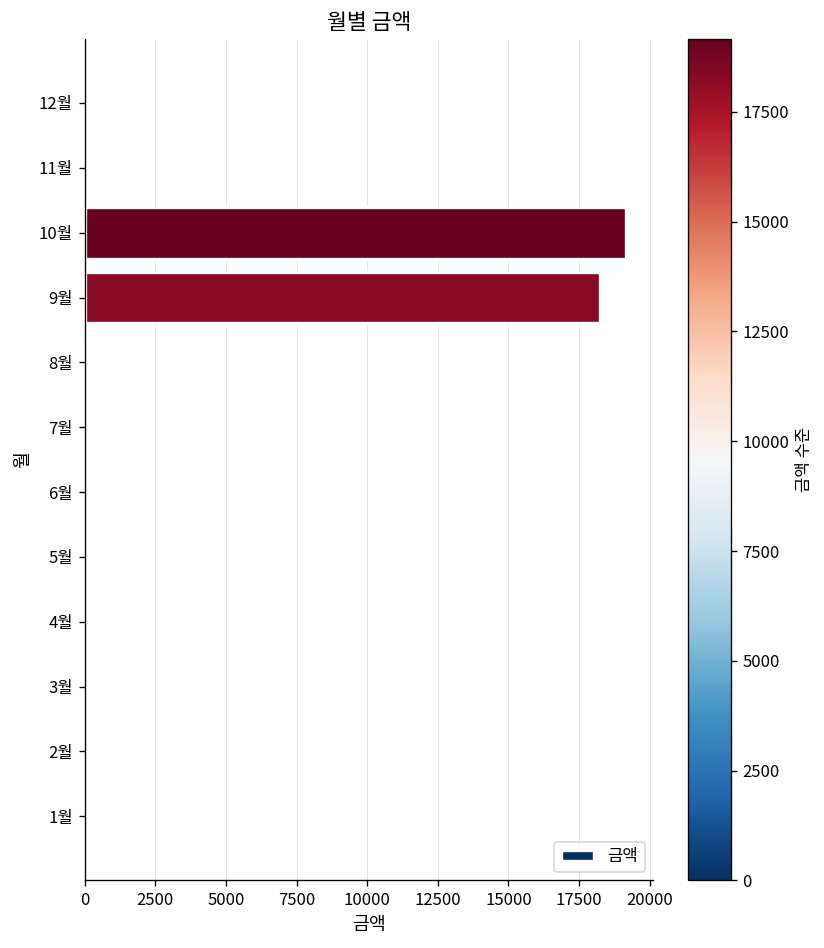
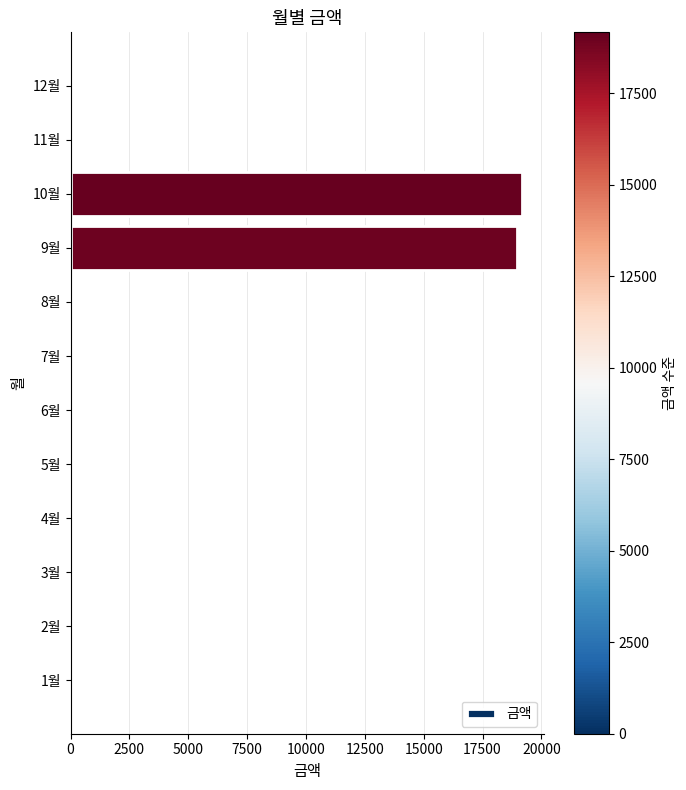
  {
    "12월": 0,
    "11월": 0,
    "10월": 19200,
-   "9월": 18300,
+   "9월": 19000,
    "8월": 0,
    "7월": 0,
    "6월": 0,
    "5월": 0,
    "4월": 0,
    "3월": 0,
    "2월": 0,
    "1월": 0
  }
